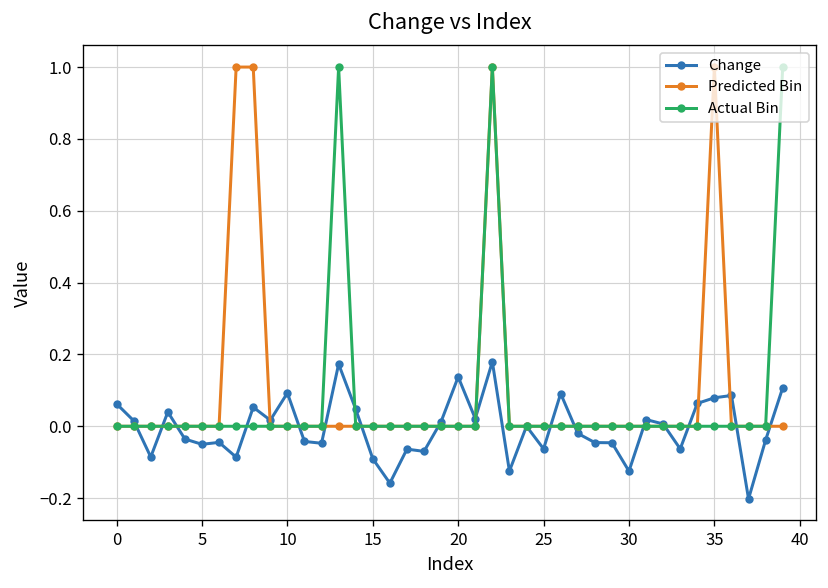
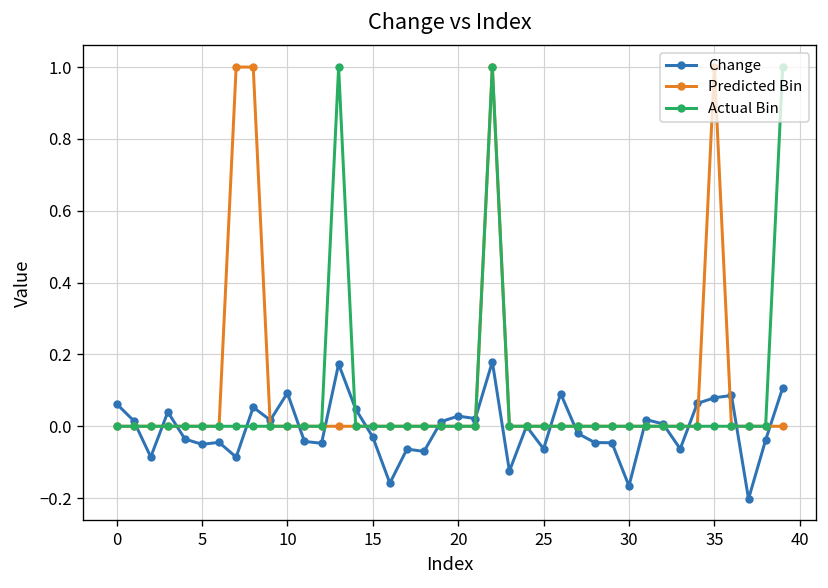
  {
    "Change": {
      "0": 0.06,
      "5": -0.05,
      "10": 0.09,
-     "15": -0.09,
-     "20": 0.14,
+     "15": -0.03,
+     "20": 0.03,
      "25": -0.06,
-     "30": -0.12,
+     "30": -0.17,
      "35": 0.08
    },
    "Actual Bin": {
      "35": 0.00
    }
  }
